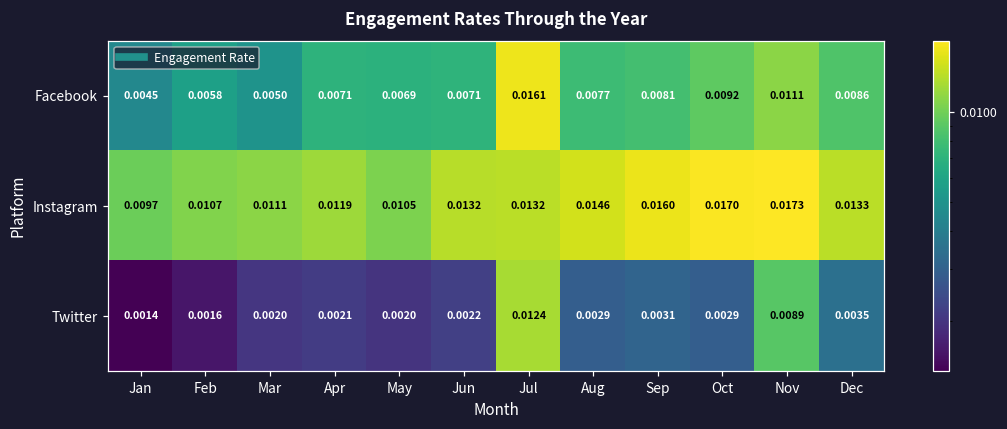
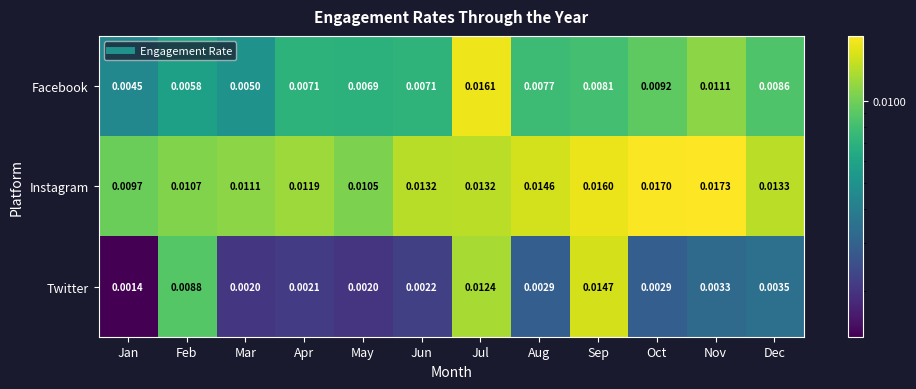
  {
    "Facebook": {
      "Jan": 0.0045,
      "Feb": 0.0058,
      "Mar": 0.0050,
      "Apr": 0.0071,
      "May": 0.0069,
      "Jun": 0.0071,
      "Jul": 0.0161,
      "Aug": 0.0077,
      "Sep": 0.0081,
      "Oct": 0.0092,
      "Nov": 0.0111,
      "Dec": 0.0086
    },
    "Instagram": {
      "Jan": 0.0097,
      "Feb": 0.0107,
      "Mar": 0.0111,
      "Apr": 0.0119,
      "May": 0.0105,
      "Jun": 0.0132,
      "Jul": 0.0132,
      "Aug": 0.0146,
      "Sep": 0.0160,
      "Oct": 0.0170,
      "Nov": 0.0173,
      "Dec": 0.0133
    },
    "Twitter": {
      "Jan": 0.0014,
-     "Feb": 0.0016,
+     "Feb": 0.0088,
      "Mar": 0.0020,
      "Apr": 0.0021,
      "May": 0.0020,
      "Jun": 0.0022,
      "Jul": 0.0124,
      "Aug": 0.0029,
-     "Sep": 0.0031,
+     "Sep": 0.0147,
      "Oct": 0.0029,
-     "Nov": 0.0089,
+     "Nov": 0.0033,
      "Dec": 0.0035
    }
  }
